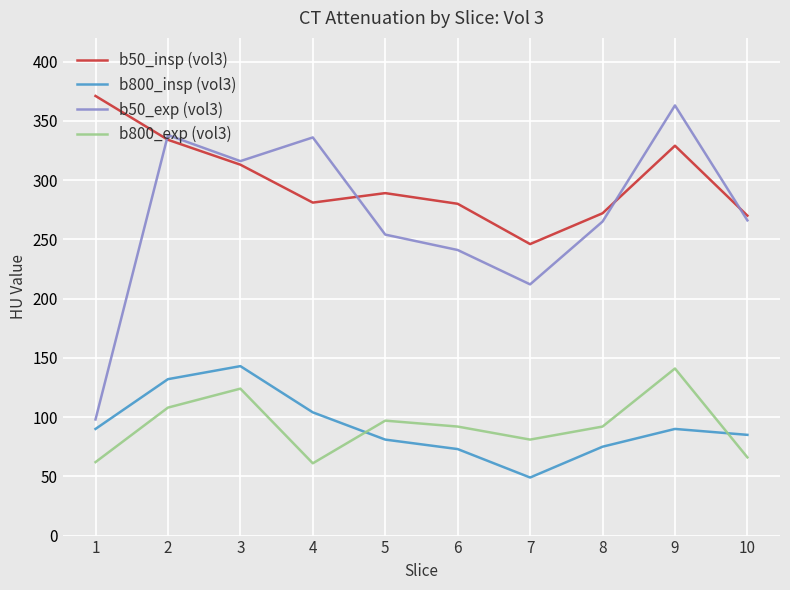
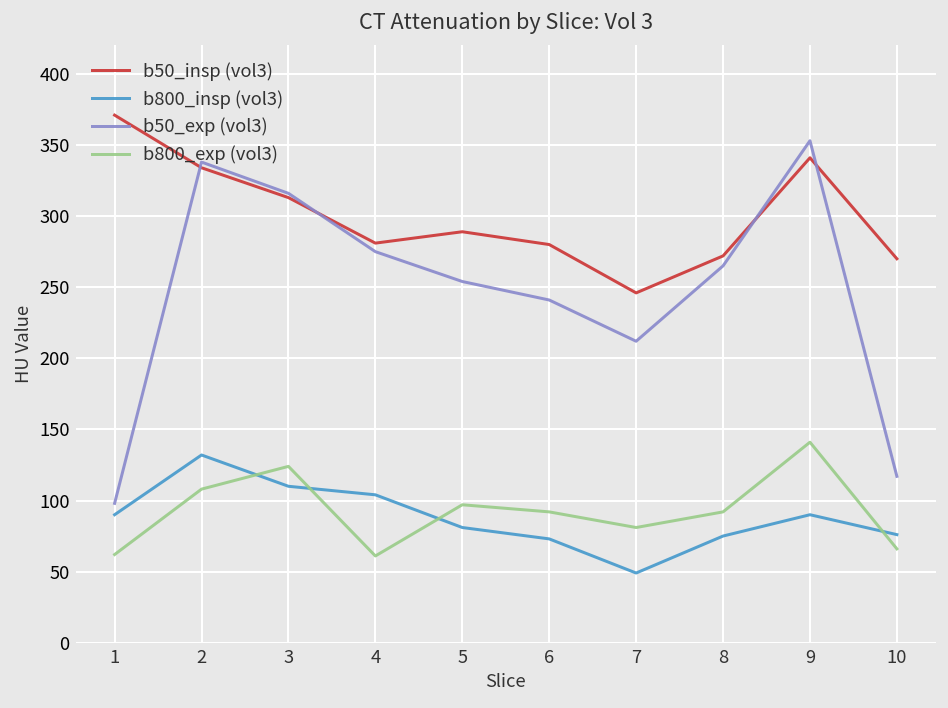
  {
    "b50_insp (vol3)": {
      "1": 371,
      "2": 334,
      "3": 313,
      "4": 281,
      "5": 289,
      "6": 280,
      "7": 246,
      "8": 272,
-     "9": 329,
+     "9": 341,
      "10": 270
    },
    "b800_insp (vol3)": {
      "1": 90,
      "2": 132,
-     "3": 143,
+     "3": 110,
      "4": 104,
      "5": 81,
      "6": 73,
      "7": 49,
      "8": 75,
      "9": 90,
-     "10": 85
+     "10": 76
    },
    "b50_exp (vol3)": {
      "1": 98,
      "2": 338,
      "3": 316,
-     "4": 336,
+     "4": 275,
      "5": 254,
      "6": 241,
      "7": 212,
      "8": 265,
-     "9": 363,
-     "10": 266
+     "9": 353,
+     "10": 117
    },
    "b800_exp (vol3)": {
      "1": 62,
      "2": 108,
      "3": 124,
      "4": 61,
      "5": 97,
      "6": 92,
      "7": 81,
      "8": 92,
      "9": 141,
      "10": 66
    }
  }
